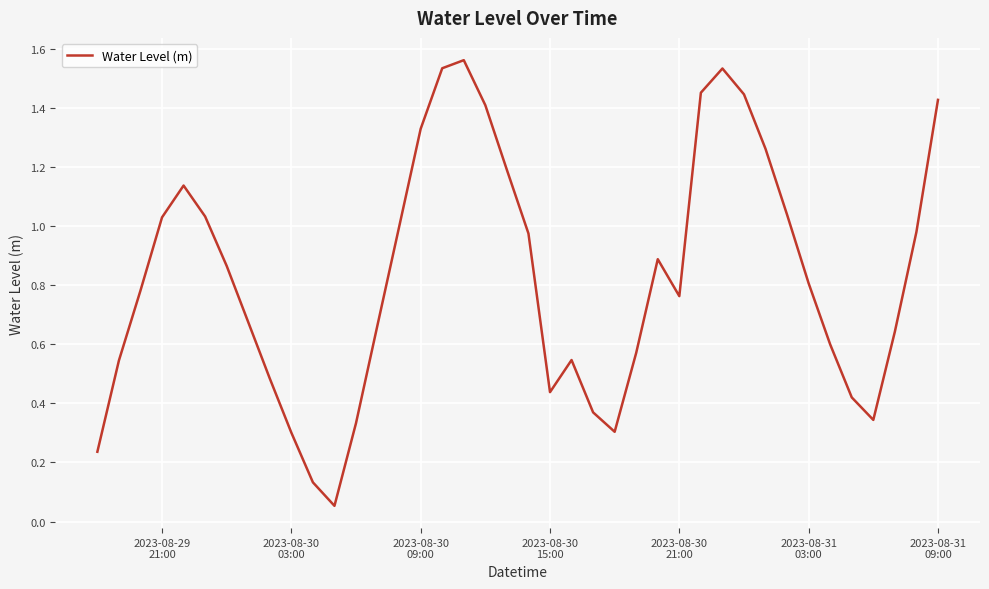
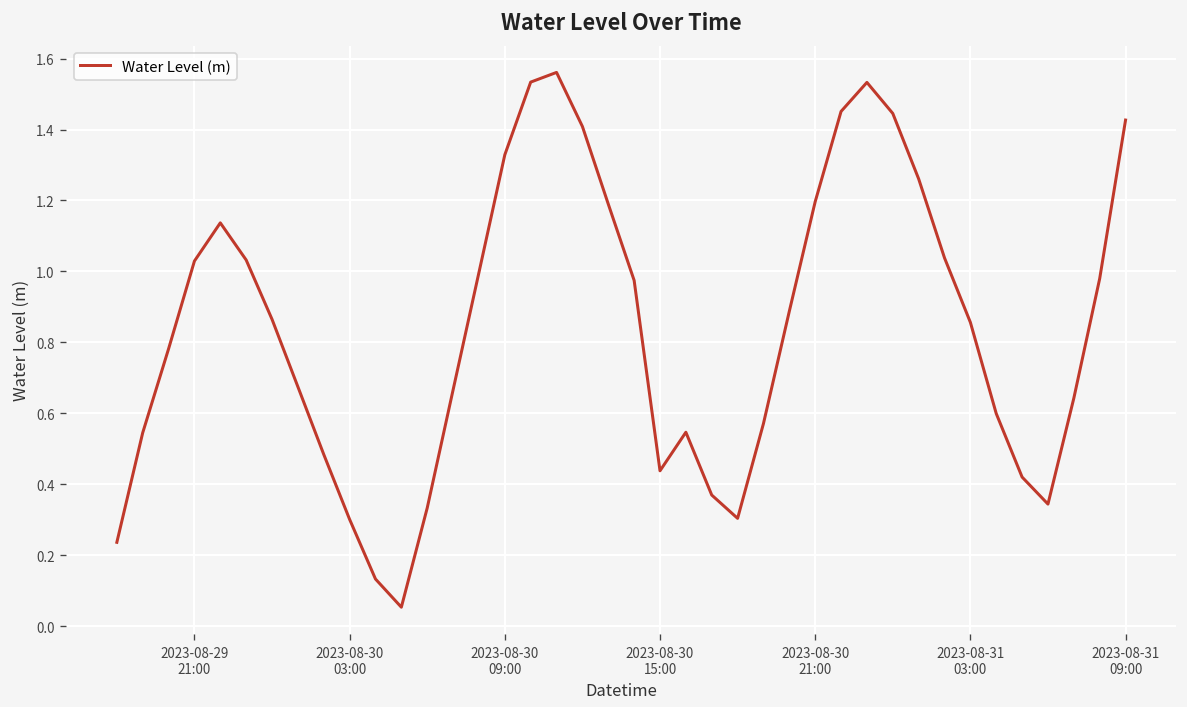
  {
    "2023-08-29 21:00": 1.03,
    "2023-08-30 03:00": 0.30,
    "2023-08-30 09:00": 1.33,
    "2023-08-30 15:00": 0.44,
-   "2023-08-30 21:00": 0.76,
-   "2023-08-31 03:00": 0.81,
+   "2023-08-30 21:00": 1.20,
+   "2023-08-31 03:00": 0.86,
    "2023-08-31 09:00": 1.43
  }
